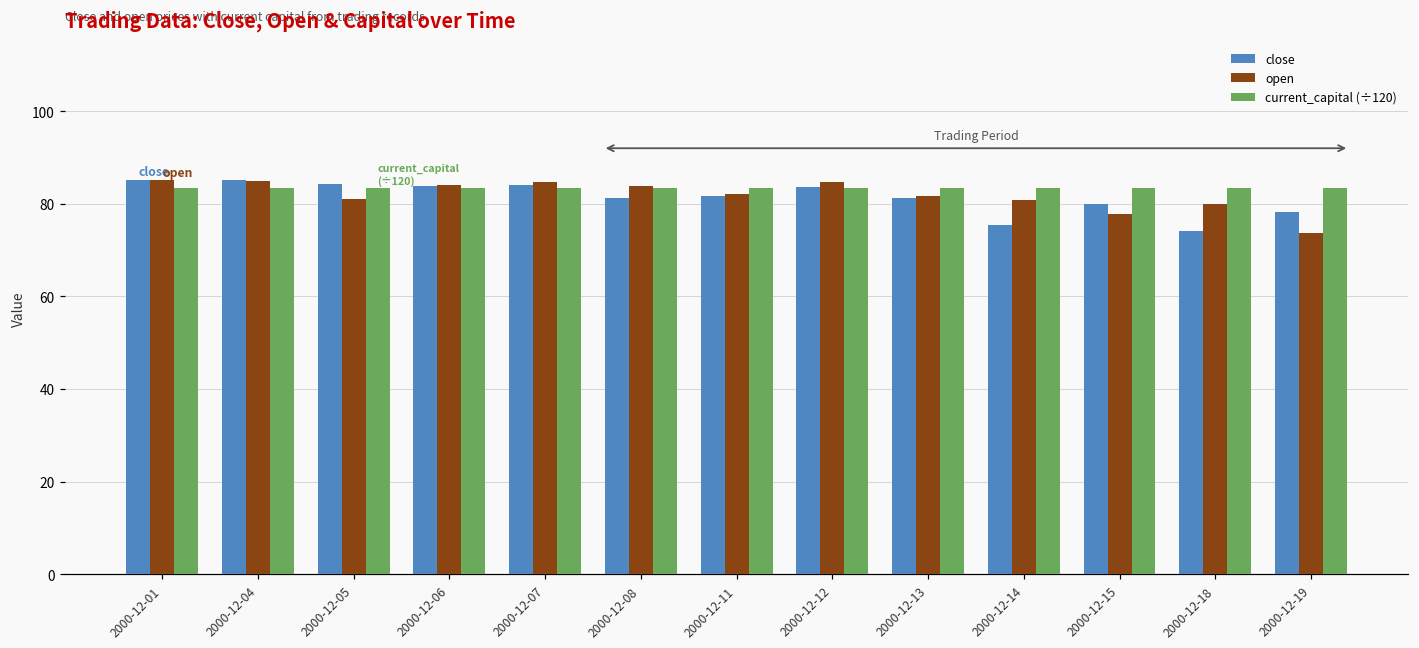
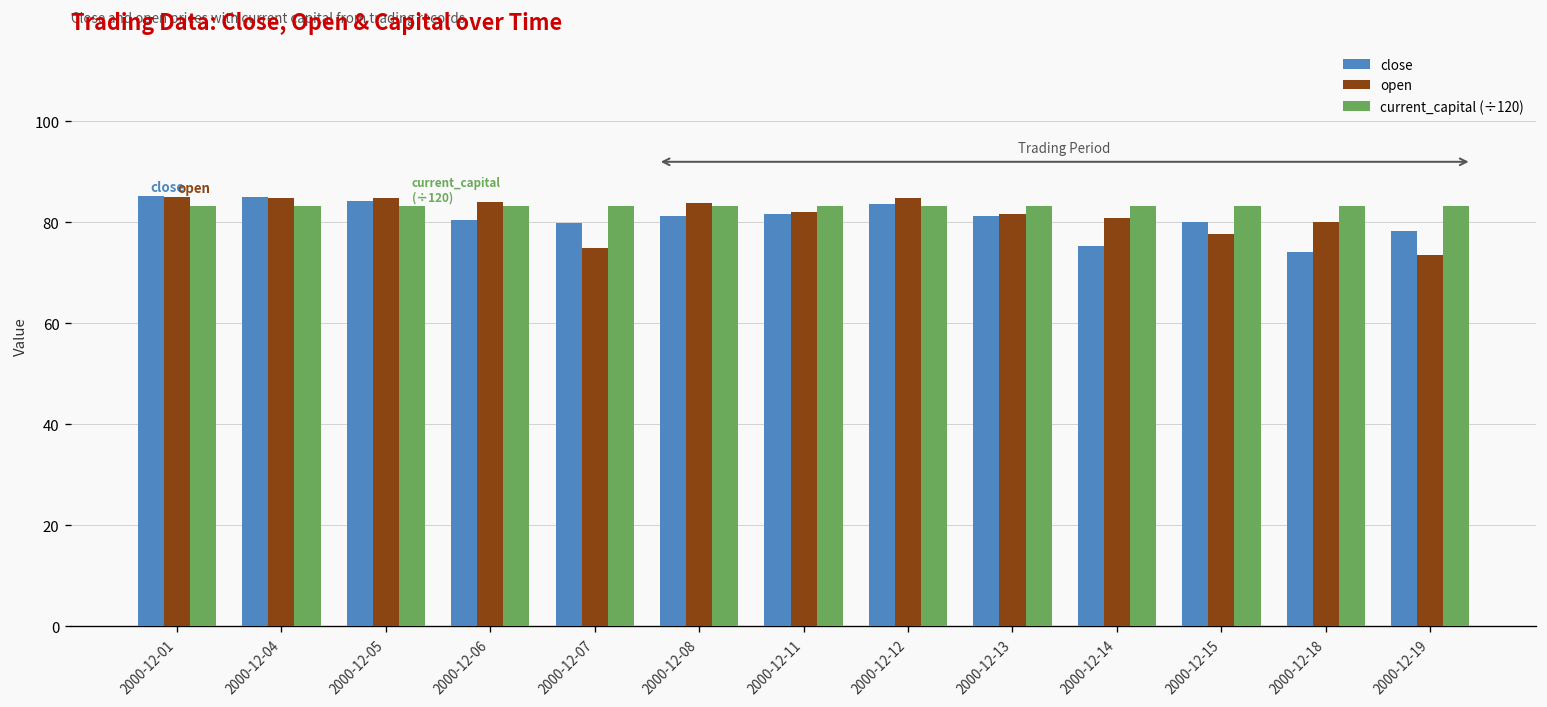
  {
    "close": {
      "2000-12-01": 85,
      "2000-12-04": 85,
      "2000-12-05": 84,
-     "2000-12-06": 84,
-     "2000-12-07": 84,
+     "2000-12-06": 80,
+     "2000-12-07": 80,
      "2000-12-08": 81,
      "2000-12-11": 82,
      "2000-12-12": 84,
      "2000-12-13": 81,
      "2000-12-14": 75,
      "2000-12-15": 80,
      "2000-12-18": 74,
      "2000-12-19": 78
    },
    "open": {
      "2000-12-01": 85,
      "2000-12-04": 85,
-     "2000-12-05": 81,
-     "2000-12-07": 85,
+     "2000-12-05": 85,
+     "2000-12-07": 75,
      "2000-12-08": 84,
      "2000-12-11": 82,
      "2000-12-12": 85,
      "2000-12-13": 82,
      "2000-12-14": 81,
      "2000-12-15": 78,
      "2000-12-18": 80,
      "2000-12-19": 74
    },
    "current_capital (÷120)": {
      "2000-12-01": 83,
      "2000-12-04": 83,
      "2000-12-05": 83,
      "2000-12-06": 83,
      "2000-12-07": 83,
      "2000-12-08": 83,
      "2000-12-11": 83,
      "2000-12-12": 83,
      "2000-12-13": 83,
      "2000-12-14": 83,
      "2000-12-15": 83,
      "2000-12-18": 83,
      "2000-12-19": 83
    }
  }
